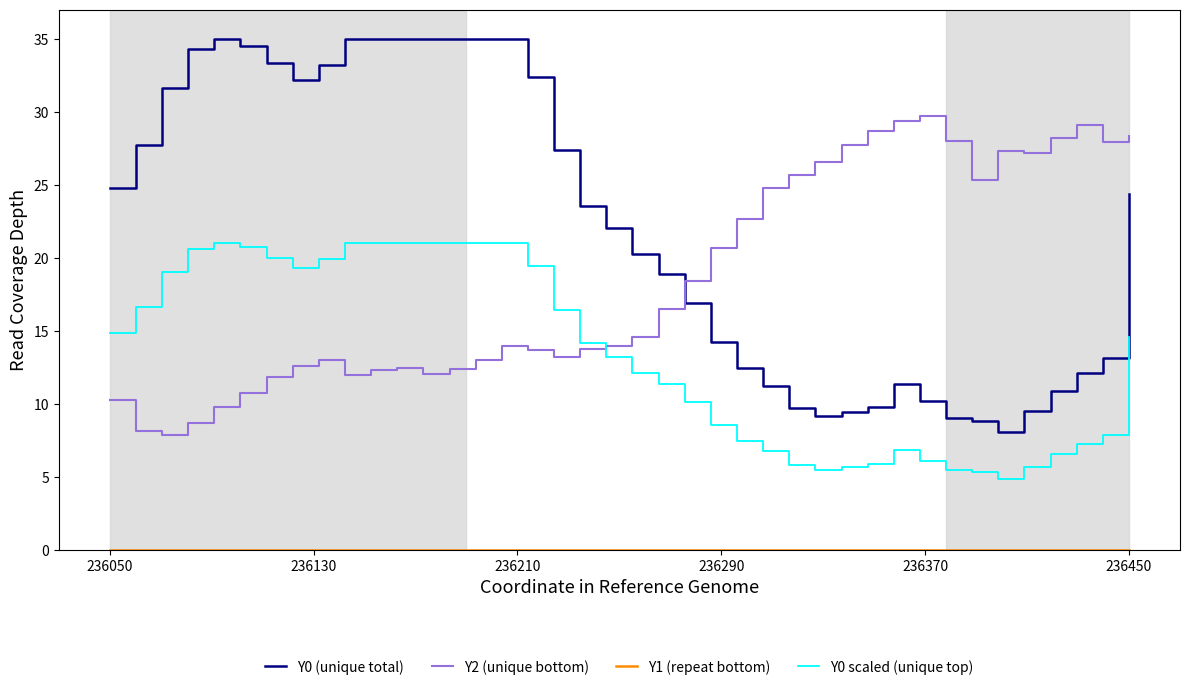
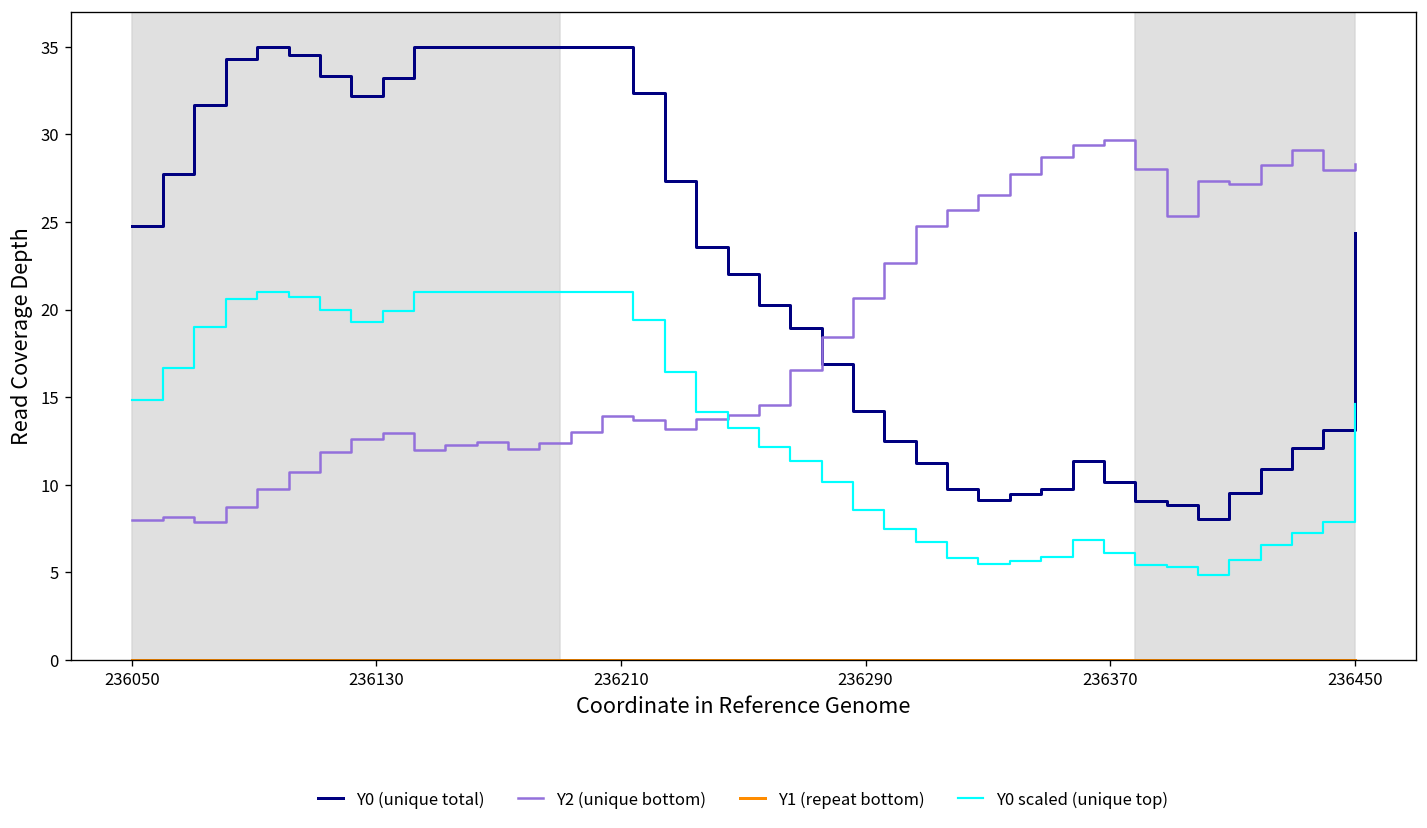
  {
    "Y0 (unique total)": {
      "236050": 24.8,
      "236450": 24.4
    },
    "Y2 (unique bottom)": {
-     "236050": 10.3,
+     "236050": 8.0,
      "236450": 28.3
    },
    "Y1 (repeat bottom)": {
      "236050": 0.0,
      "236450": 0.0
    },
    "Y0 scaled (unique top)": {
      "236050": 14.9,
      "236450": 14.6
    }
  }
